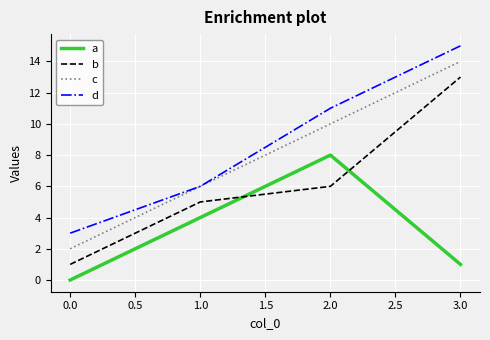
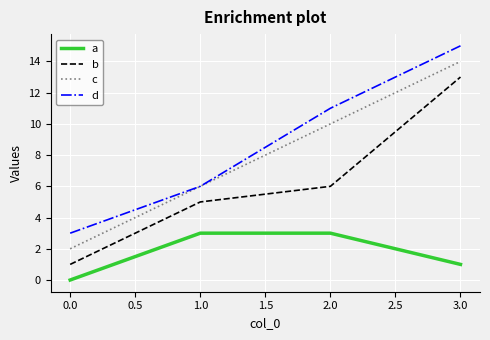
  {
    "a": {
      "0.0": 0,
-     "1.0": 4,
-     "2.0": 8,
+     "1.0": 3,
+     "2.0": 3,
      "3.0": 1
    },
    "b": {
      "0.0": 1,
      "1.0": 5,
      "2.0": 6,
      "3.0": 13
    },
    "c": {
      "0.0": 2,
      "2.0": 10,
      "3.0": 14
    },
    "d": {
      "0.0": 3,
      "2.0": 11,
      "3.0": 15
    }
  }
